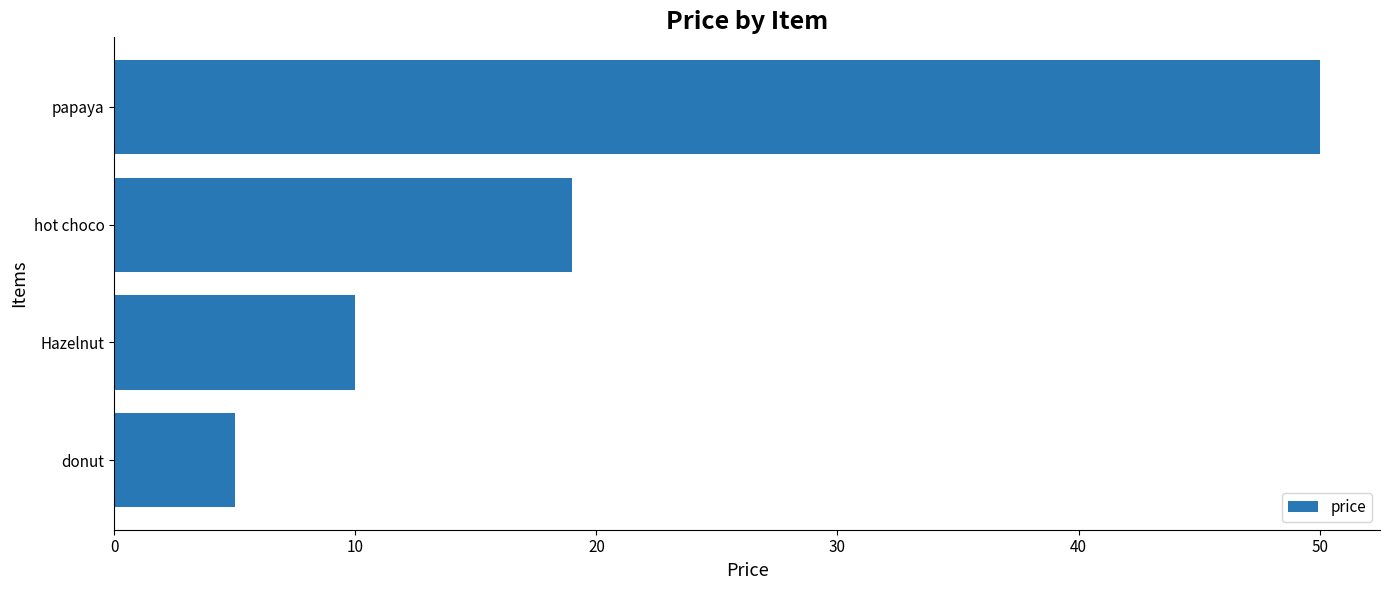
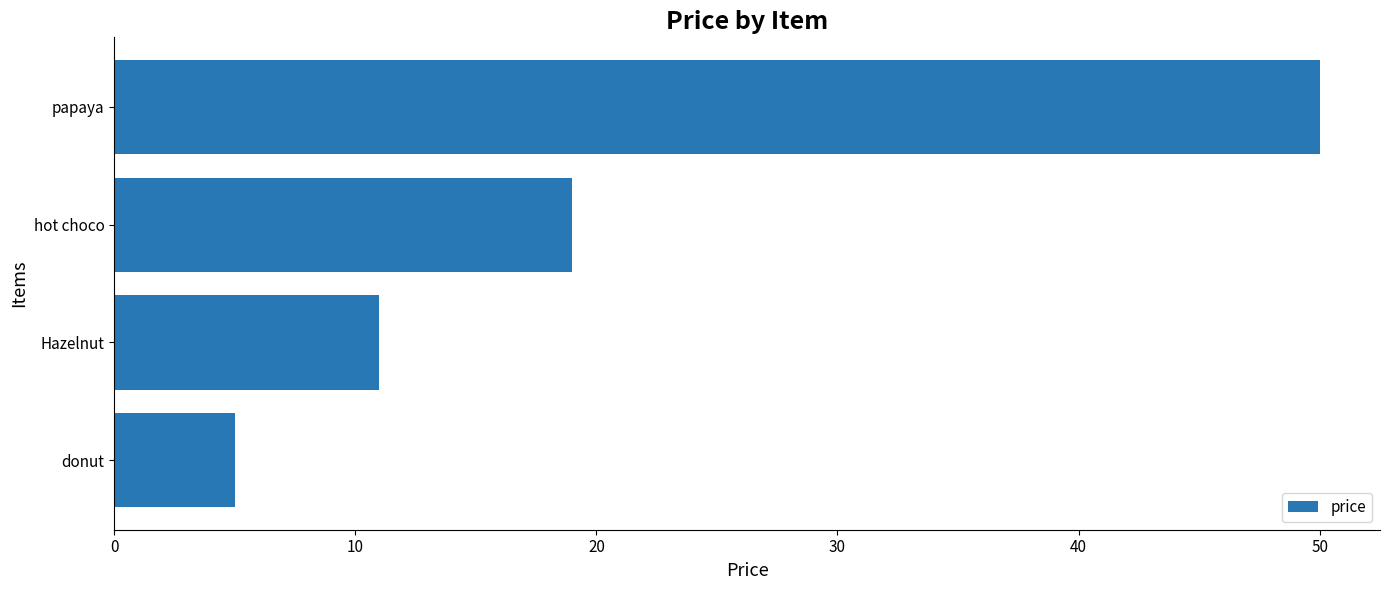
  {
    "papaya": 50,
    "hot choco": 19,
-   "Hazelnut": 10,
+   "Hazelnut": 11,
    "donut": 5
  }
